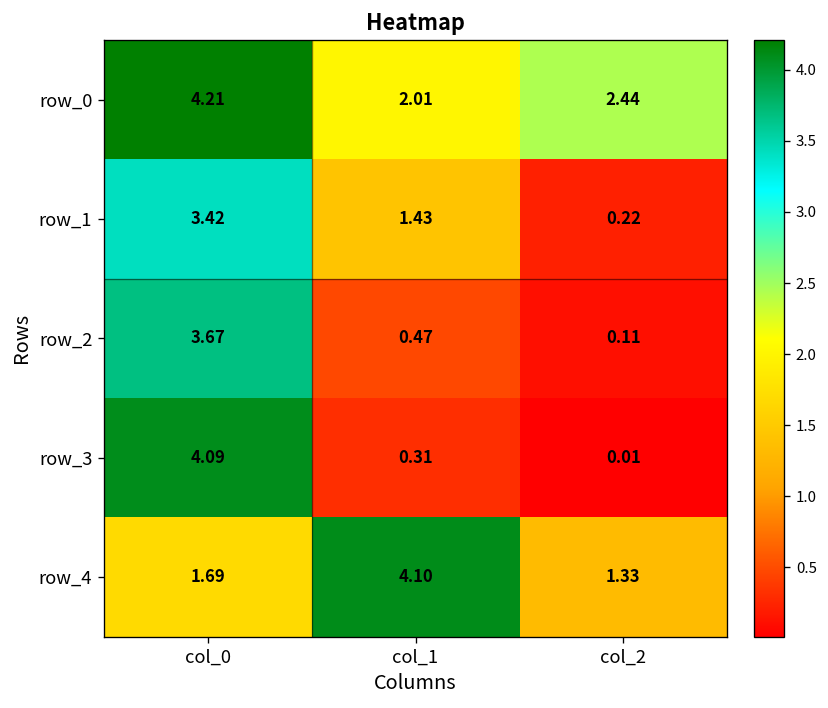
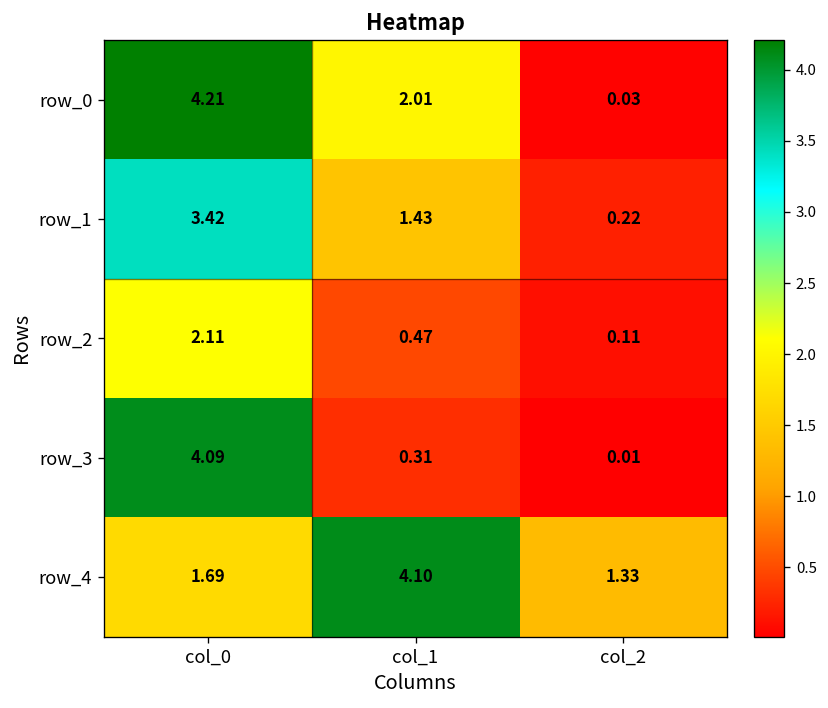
  {
    "row_0": {
      "col_0": 4.21,
      "col_1": 2.01,
-     "col_2": 2.44
+     "col_2": 0.03
    },
    "row_1": {
      "col_0": 3.42,
      "col_1": 1.43,
      "col_2": 0.22
    },
    "row_2": {
-     "col_0": 3.67,
+     "col_0": 2.11,
      "col_1": 0.47,
      "col_2": 0.11
    },
    "row_3": {
      "col_0": 4.09,
      "col_1": 0.31,
      "col_2": 0.01
    },
    "row_4": {
      "col_0": 1.69,
      "col_1": 4.10,
      "col_2": 1.33
    }
  }
